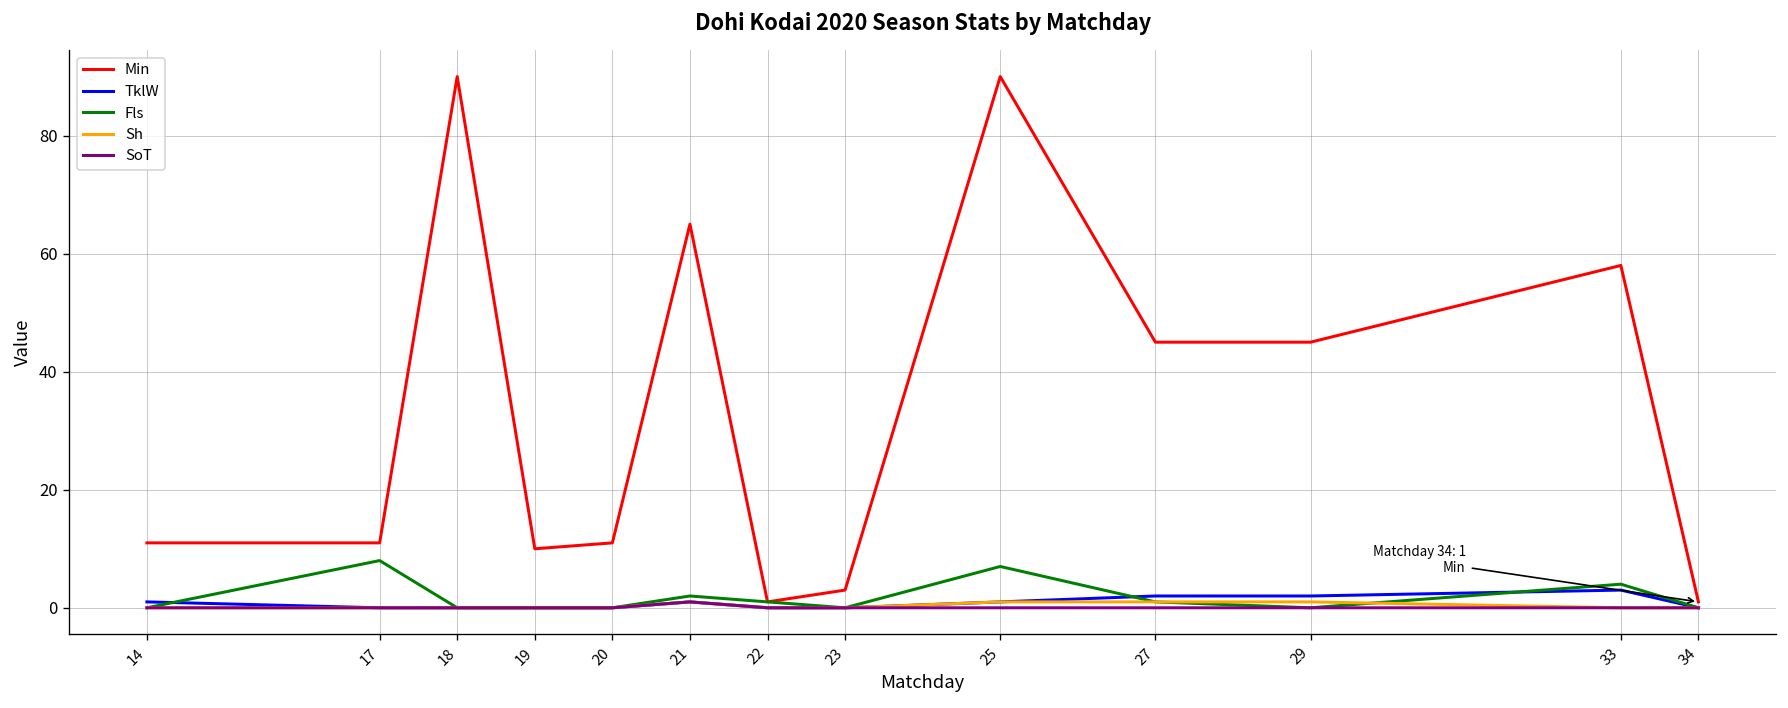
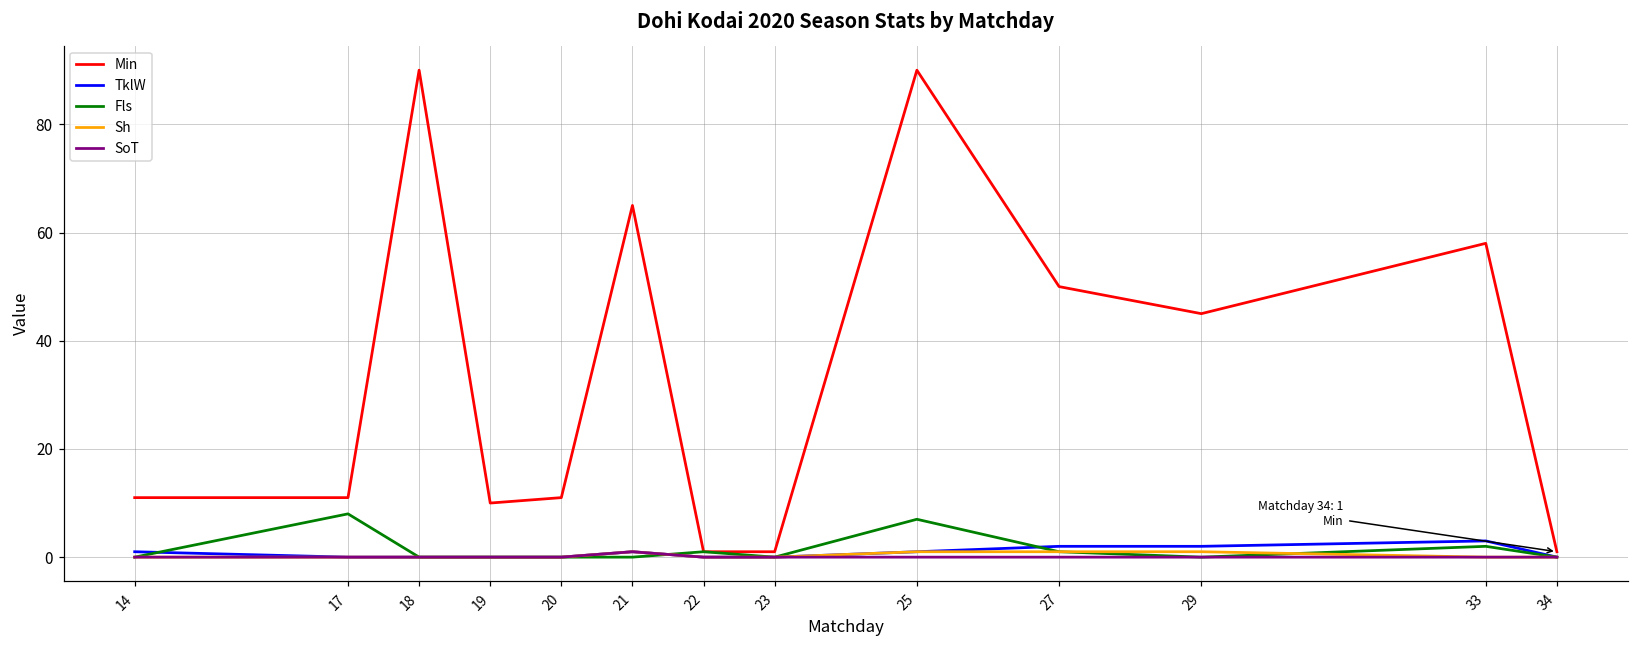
  {
    "Min": {
      "14": 11,
      "17": 11,
      "18": 90,
      "19": 10,
      "20": 11,
      "21": 65,
-     "23": 3,
+     "23": 1,
      "25": 90,
-     "27": 45,
+     "27": 50,
      "29": 45,
      "33": 58,
      "34": 1
    },
    "TklW": {
      "14": 1,
      "27": 2,
      "29": 2
    },
    "Fls": {
      "17": 8,
-     "21": 2,
+     "21": 0,
      "25": 7,
-     "33": 4
+     "33": 2
    },
    "Sh": {
      "29": 1
    },
    "SoT": {
      "25": 0,
      "27": 0
    }
  }
